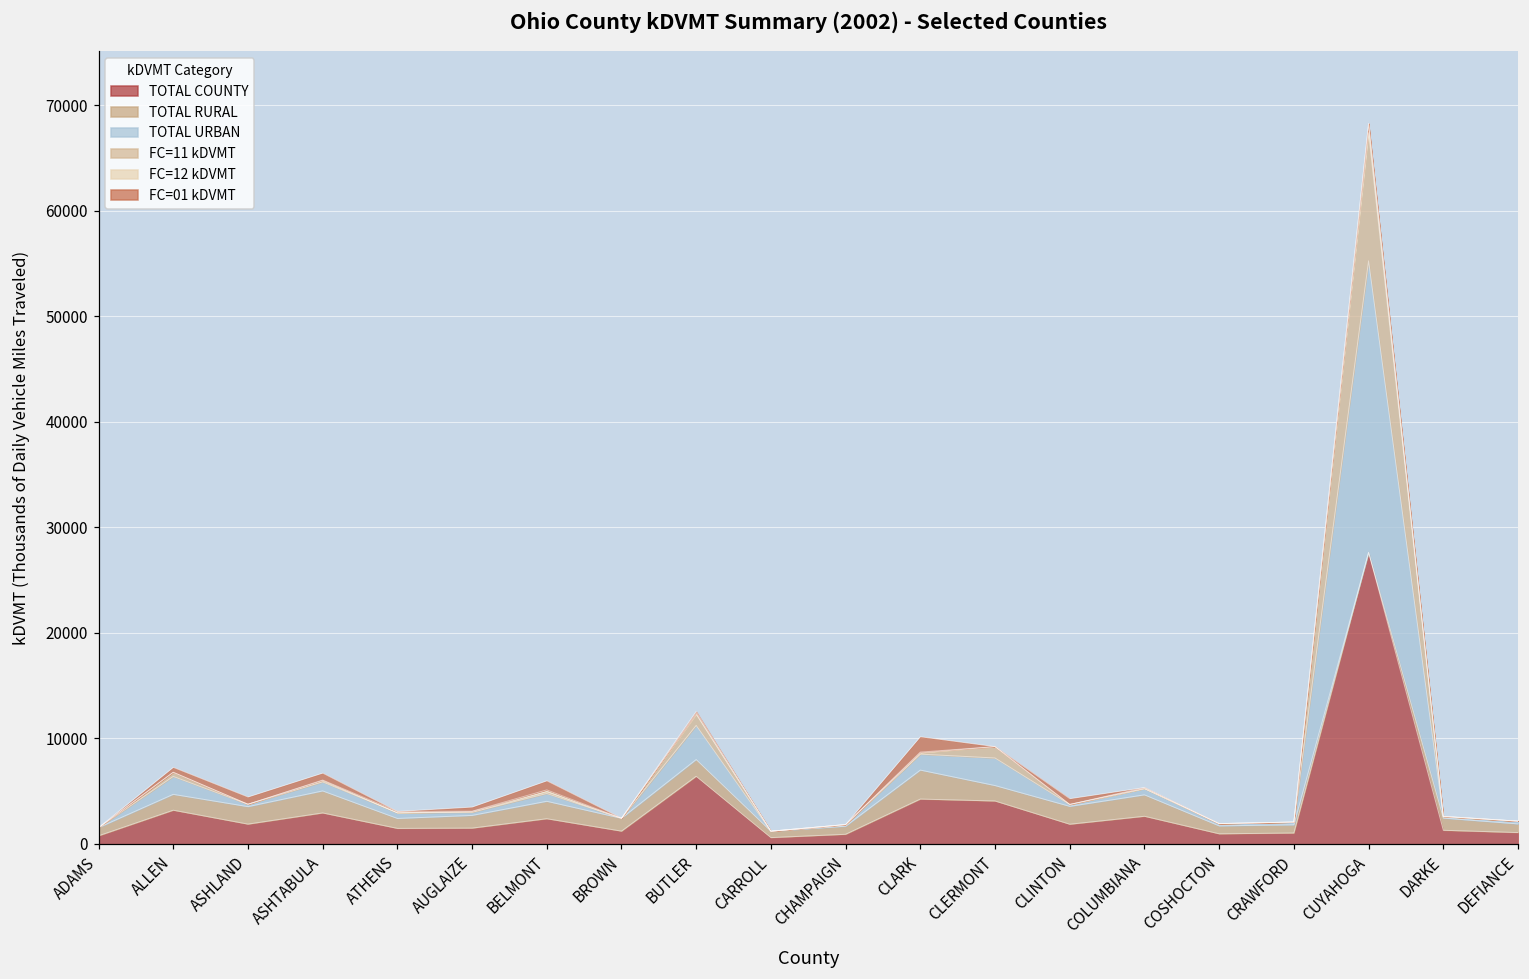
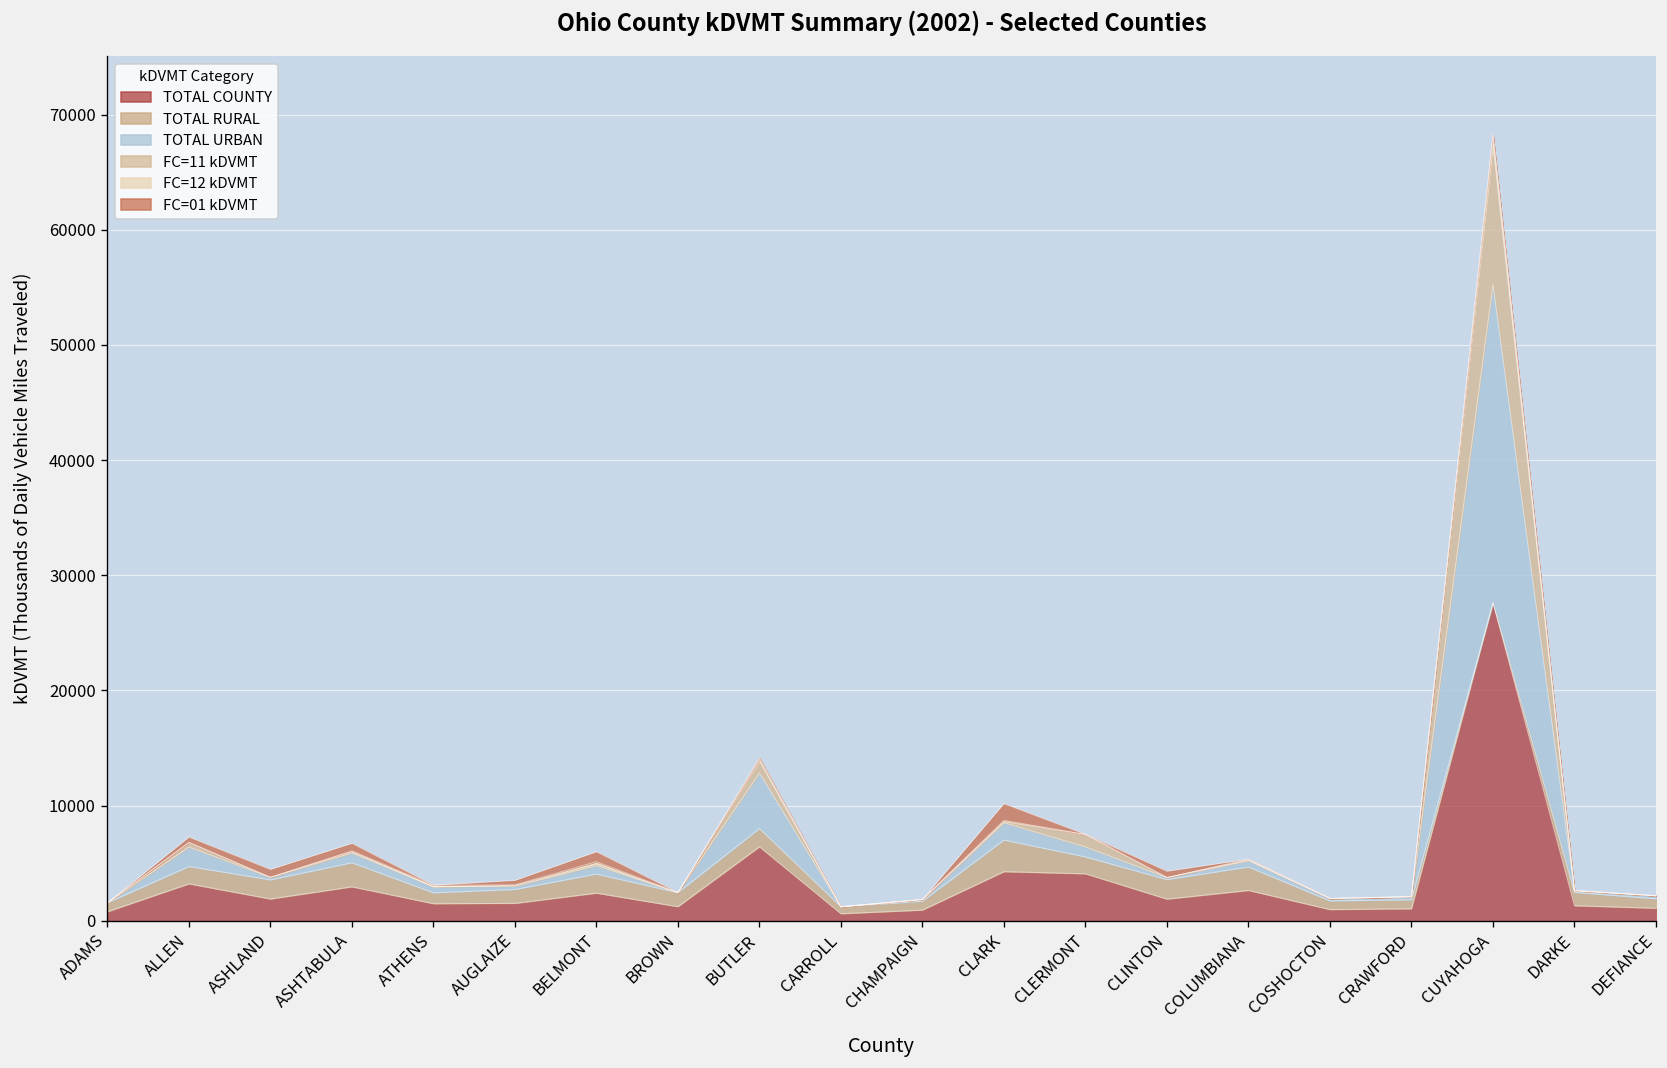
  {
    "TOTAL URBAN": {
      "ALLEN": 2000,
-     "BUTLER": 3000,
-     "CLERMONT": 3000,
+     "BUTLER": 5000,
+     "CLERMONT": 1000,
      "CUYAHOGA": 28000
    }
  }
